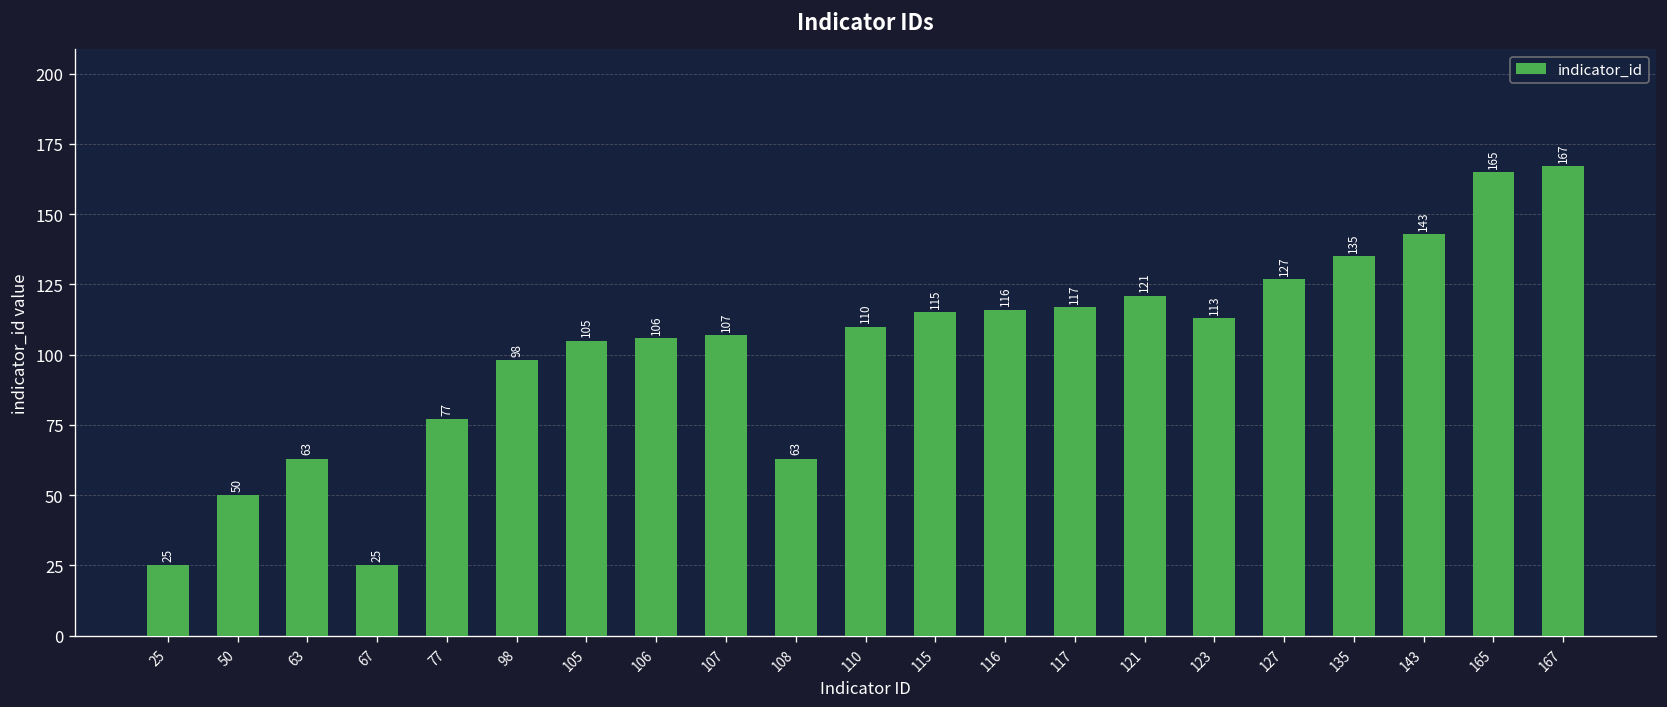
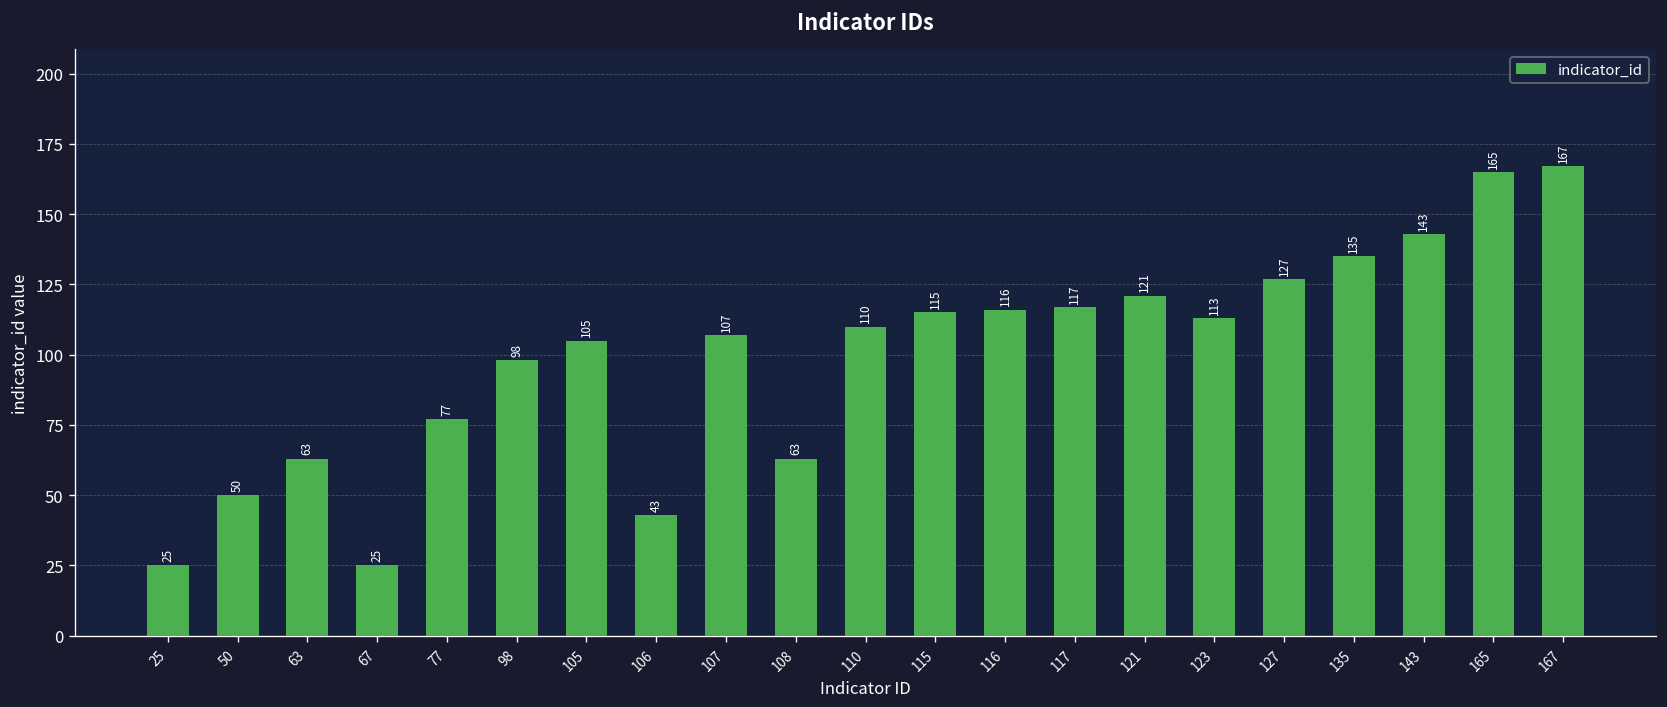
  {
    "25": 25,
    "50": 50,
    "63": 63,
    "67": 25,
    "77": 77,
    "98": 98,
    "105": 105,
-   "106": 106,
+   "106": 43,
    "107": 107,
    "108": 63,
    "110": 110,
    "115": 115,
    "116": 116,
    "117": 117,
    "121": 121,
    "123": 113,
    "127": 127,
    "135": 135,
    "143": 143,
    "165": 165,
    "167": 167
  }
